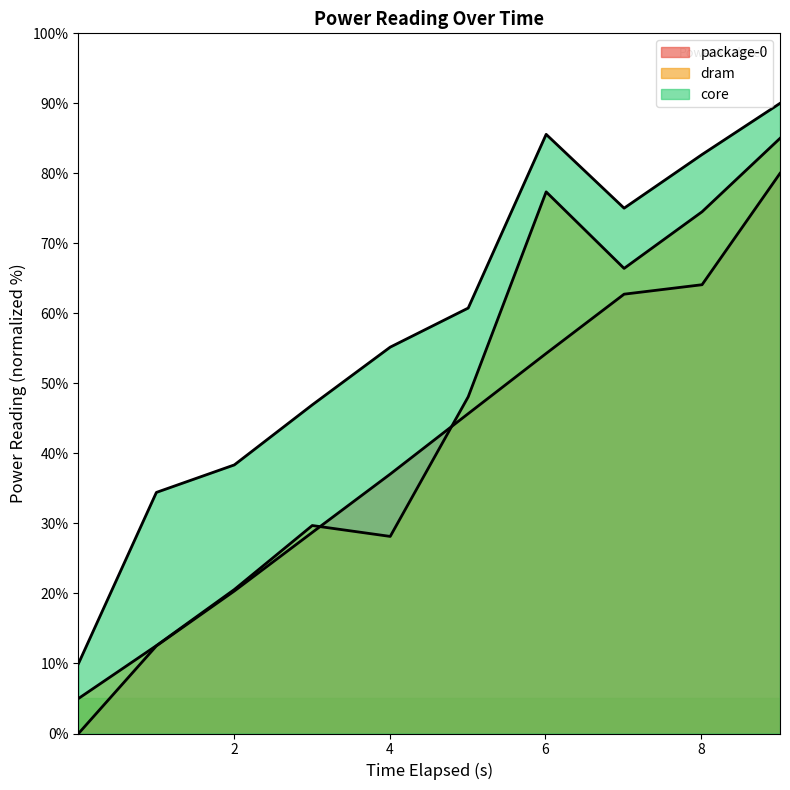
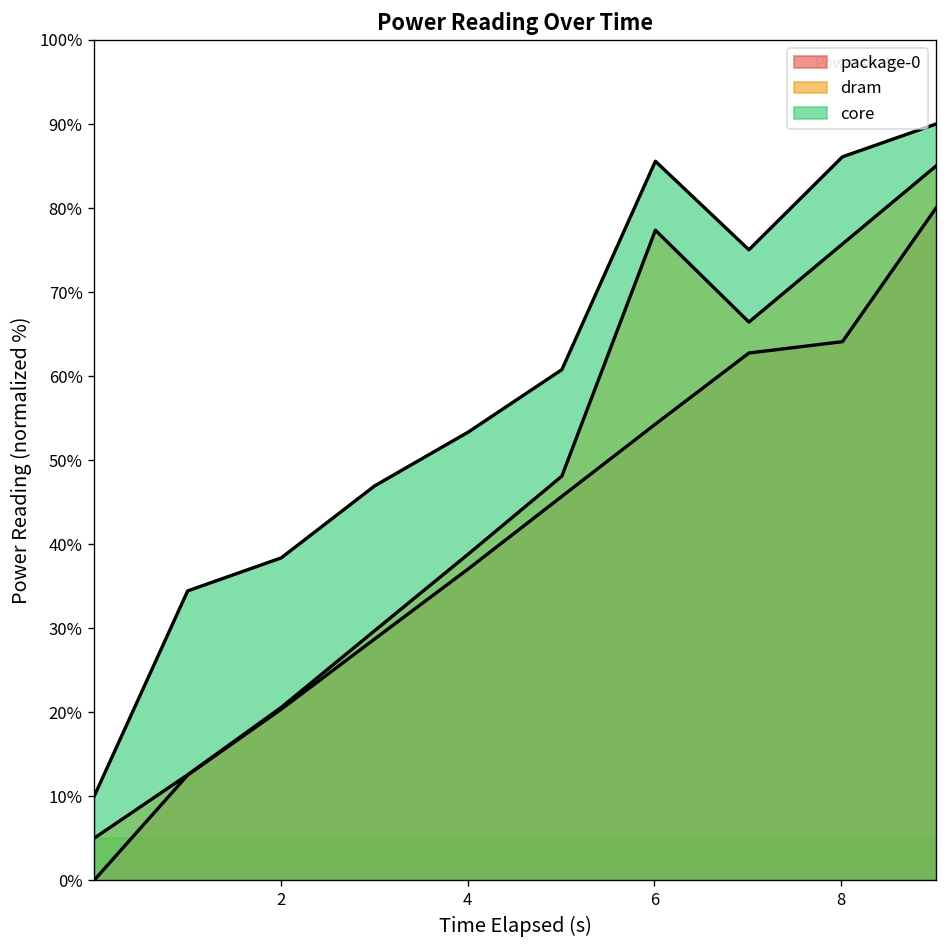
  {
    "package-0": {
      "4": "37%",
      "6": "54%",
      "8": "64%"
    },
    "dram": {
-     "4": "28%",
+     "4": "39%",
      "6": "77%",
-     "8": "75%"
+     "8": "76%"
    },
    "core": {
      "2": "38%",
-     "4": "55%",
+     "4": "53%",
      "6": "86%",
-     "8": "83%"
+     "8": "86%"
    }
  }
